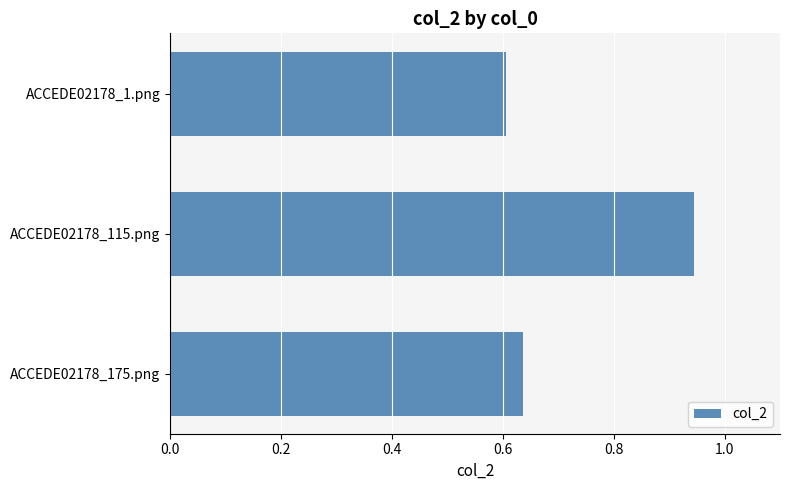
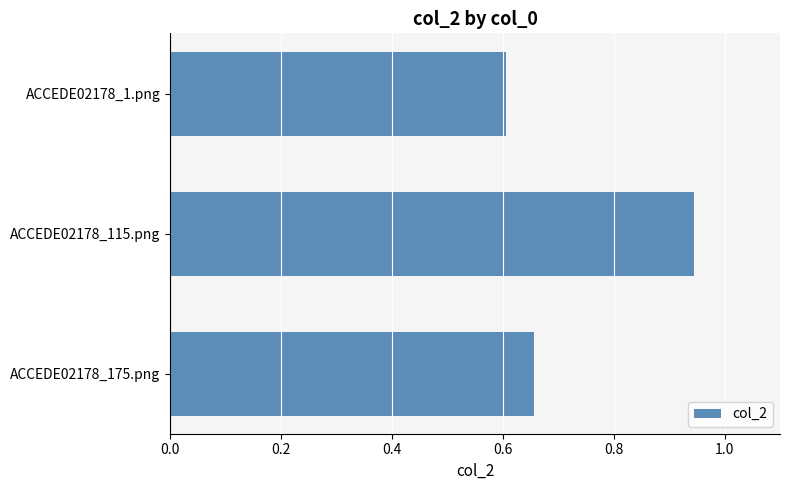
  {
    "ACCEDE02178_1.png": 0.61,
    "ACCEDE02178_115.png": 0.94,
-   "ACCEDE02178_175.png": 0.64
+   "ACCEDE02178_175.png": 0.66
  }
